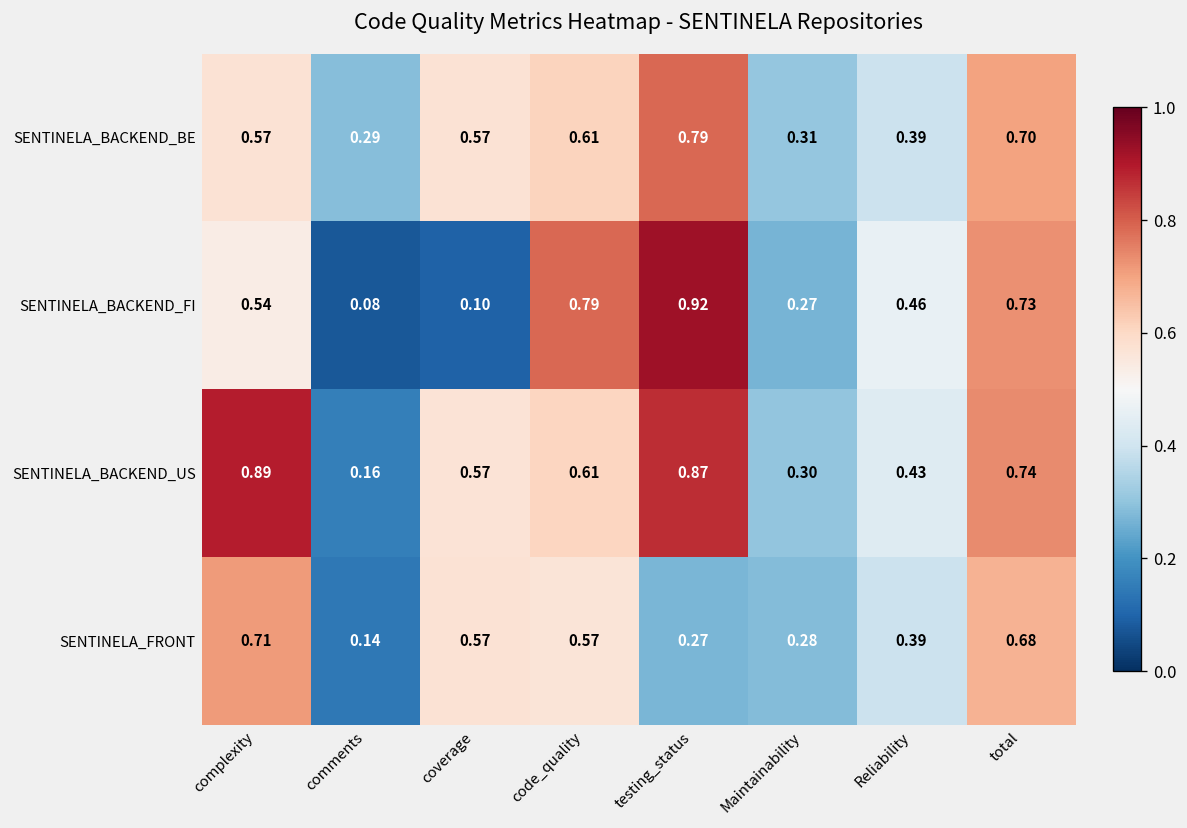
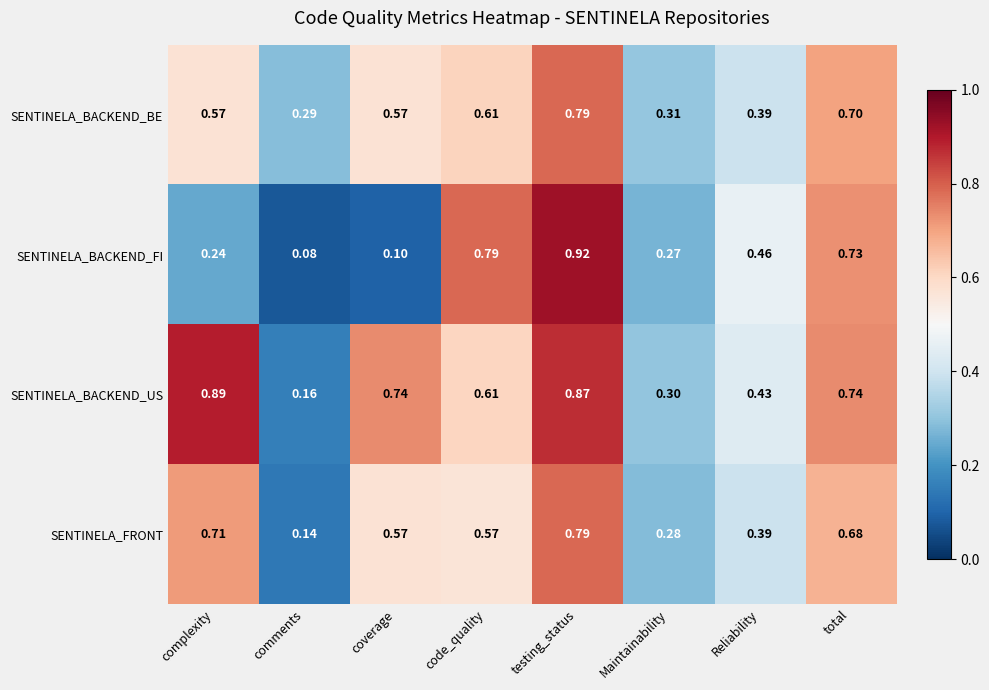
  {
    "SENTINELA_BACKEND_BE": {
      "complexity": 0.57,
      "comments": 0.29,
      "coverage": 0.57,
      "code_quality": 0.61,
      "testing_status": 0.79,
      "Maintainability": 0.31,
      "Reliability": 0.39,
      "total": 0.70
    },
    "SENTINELA_BACKEND_FI": {
-     "complexity": 0.54,
+     "complexity": 0.24,
      "comments": 0.08,
      "coverage": 0.10,
      "code_quality": 0.79,
      "testing_status": 0.92,
      "Maintainability": 0.27,
      "Reliability": 0.46,
      "total": 0.73
    },
    "SENTINELA_BACKEND_US": {
      "complexity": 0.89,
      "comments": 0.16,
-     "coverage": 0.57,
+     "coverage": 0.74,
      "code_quality": 0.61,
      "testing_status": 0.87,
      "Maintainability": 0.30,
      "Reliability": 0.43,
      "total": 0.74
    },
    "SENTINELA_FRONT": {
      "complexity": 0.71,
      "comments": 0.14,
      "coverage": 0.57,
      "code_quality": 0.57,
-     "testing_status": 0.27,
+     "testing_status": 0.79,
      "Maintainability": 0.28,
      "Reliability": 0.39,
      "total": 0.68
    }
  }
